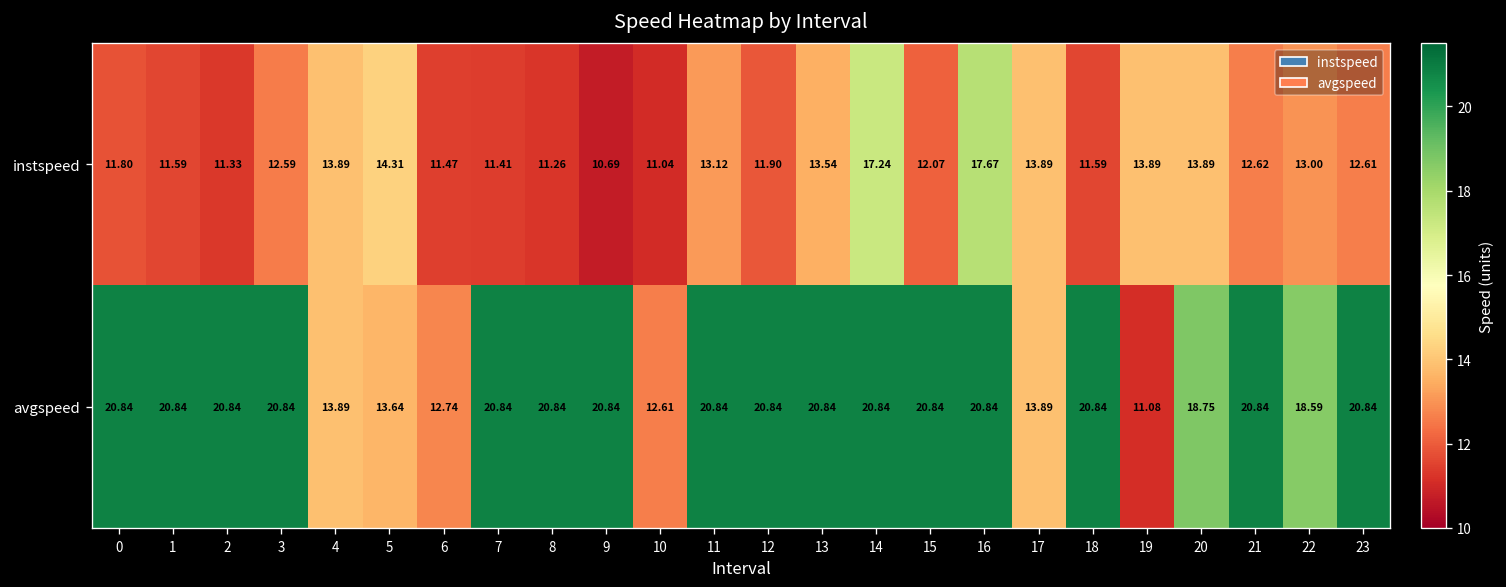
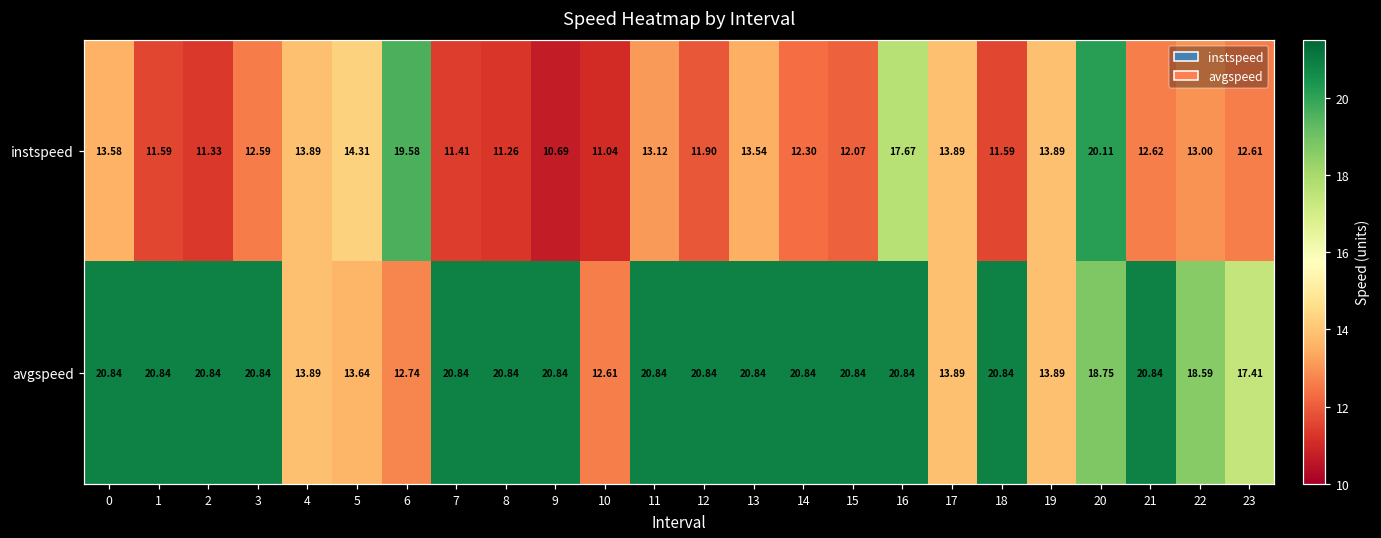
  {
    "instspeed": {
-     "0": 11.80,
+     "0": 13.58,
      "1": 11.59,
      "2": 11.33,
      "3": 12.59,
      "4": 13.89,
      "5": 14.31,
-     "6": 11.47,
+     "6": 19.58,
      "7": 11.41,
      "8": 11.26,
      "9": 10.69,
      "10": 11.04,
      "11": 13.12,
      "12": 11.90,
      "13": 13.54,
-     "14": 17.24,
+     "14": 12.30,
      "15": 12.07,
      "16": 17.67,
      "17": 13.89,
      "18": 11.59,
      "19": 13.89,
-     "20": 13.89,
+     "20": 20.11,
      "21": 12.62,
      "22": 13.00,
      "23": 12.61
    },
    "avgspeed": {
      "0": 20.84,
      "1": 20.84,
      "2": 20.84,
      "3": 20.84,
      "4": 13.89,
      "5": 13.64,
      "6": 12.74,
      "7": 20.84,
      "8": 20.84,
      "9": 20.84,
      "10": 12.61,
      "11": 20.84,
      "12": 20.84,
      "13": 20.84,
      "14": 20.84,
      "15": 20.84,
      "16": 20.84,
      "17": 13.89,
      "18": 20.84,
-     "19": 11.08,
+     "19": 13.89,
      "20": 18.75,
      "21": 20.84,
      "22": 18.59,
-     "23": 20.84
+     "23": 17.41
    }
  }
